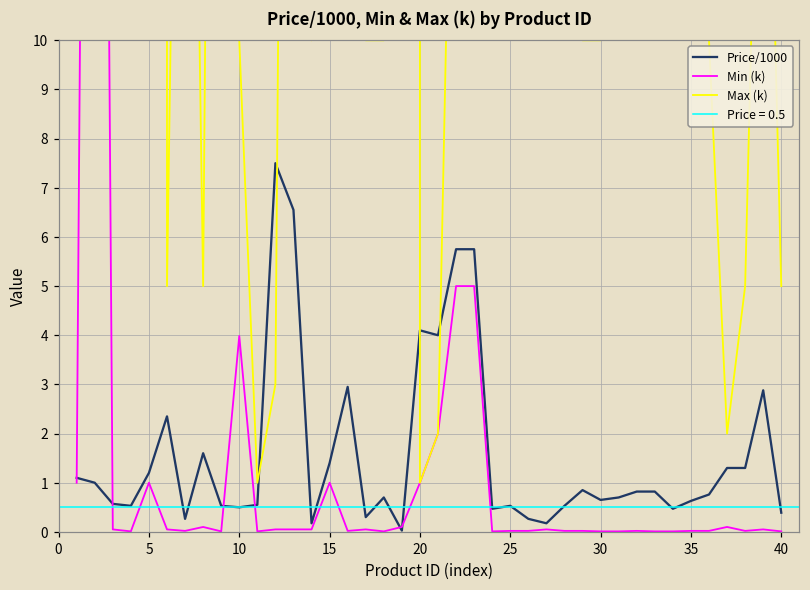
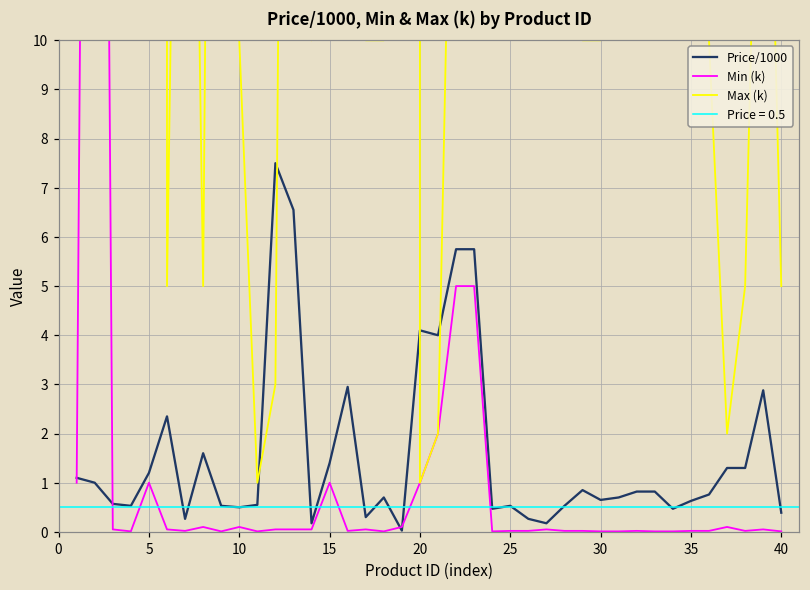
  {
    "Price/1000": {
      "5": 1.2,
      "10": 0.5,
      "15": 1.4,
      "20": 4.1,
      "25": 0.5,
      "30": 0.7,
      "35": 0.6,
      "40": 0.4
    },
    "Min (k)": {
      "5": 1.0,
-     "10": 4.0,
+     "10": 0.1,
      "15": 1.0,
      "25": 0.0,
      "30": 0.0,
      "35": 0.0,
      "40": 0.0
    },
    "Max (k)": {
      "10": 10.0,
      "30": 10.0,
      "40": 5.0
    }
  }
